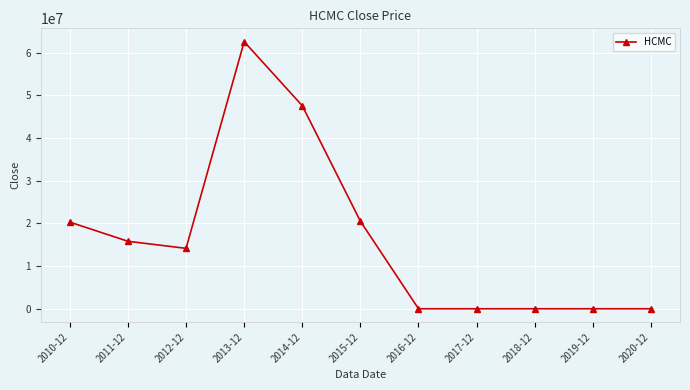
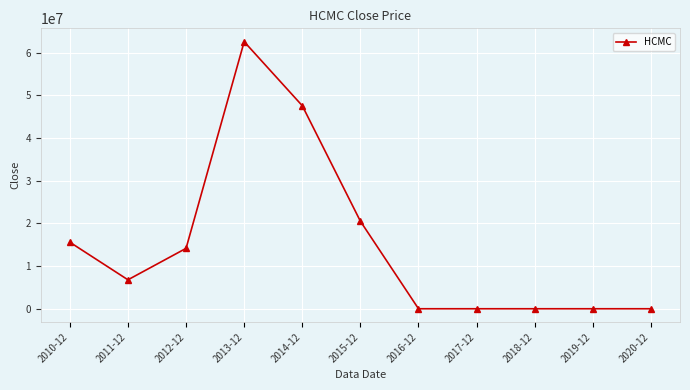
  {
-   "2010-12": 20000000,
-   "2011-12": 16000000,
+   "2010-12": 16000000,
+   "2011-12": 7000000,
    "2012-12": 14000000,
    "2013-12": 63000000,
    "2014-12": 48000000,
    "2015-12": 21000000,
    "2016-12": 0,
    "2017-12": 0,
    "2018-12": 0,
    "2019-12": 0,
    "2020-12": 0
  }
